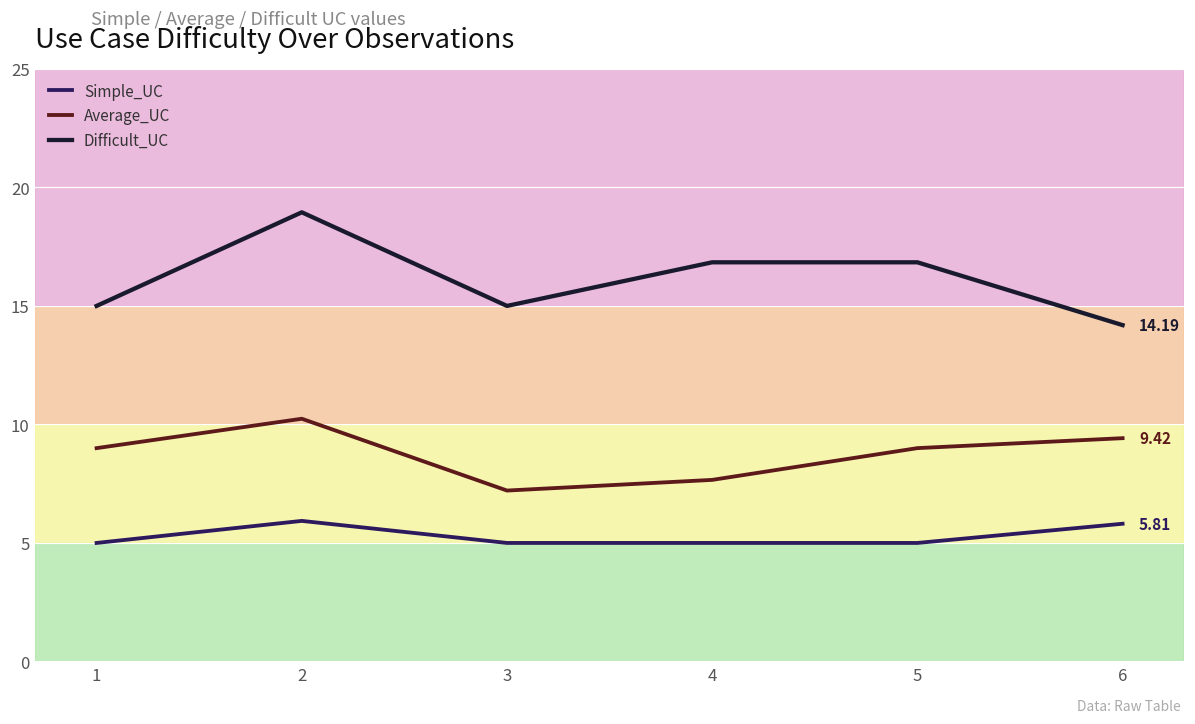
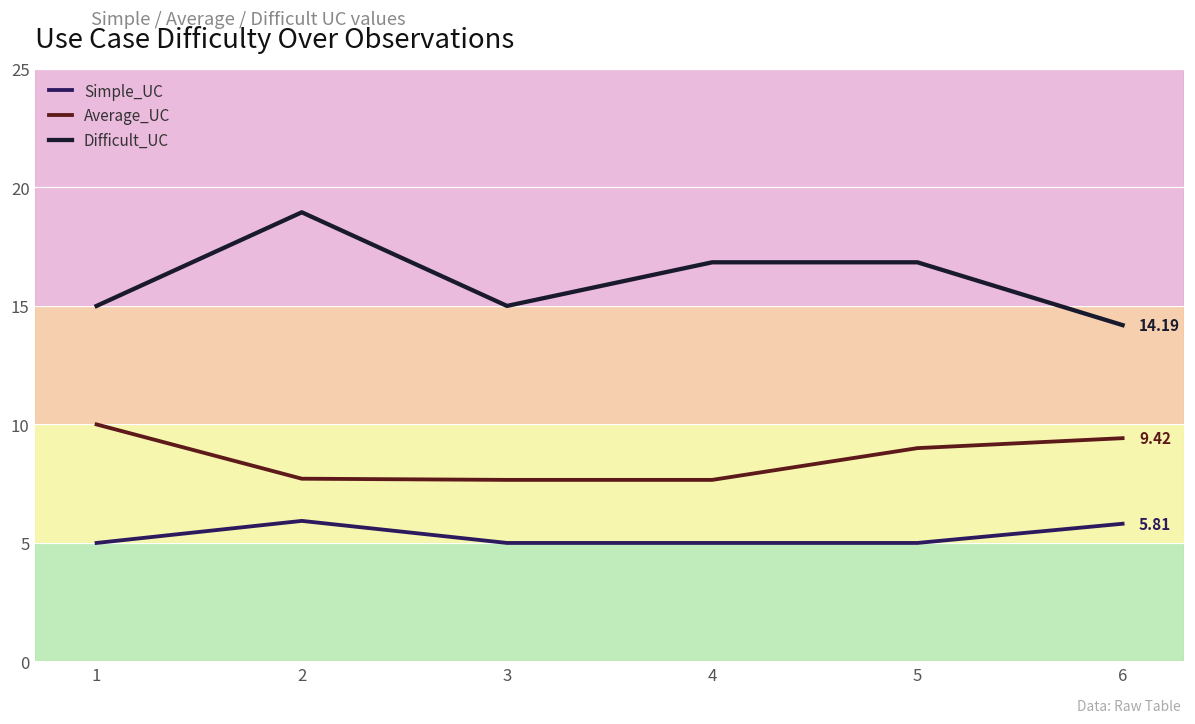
  {
    "Average_UC": {
-     "1": 9,
-     "2": 10.2,
-     "3": 7.2,
+     "1": 10,
+     "2": 7.7,
+     "3": 7.7,
      "4": 7.7,
      "5": 9.0
    }
  }
